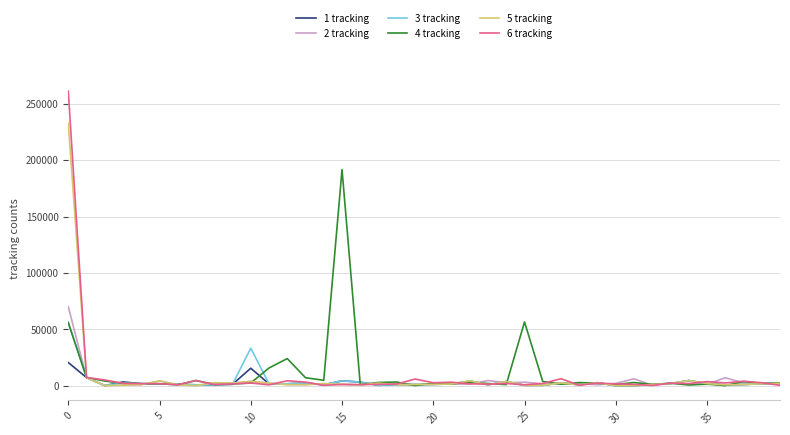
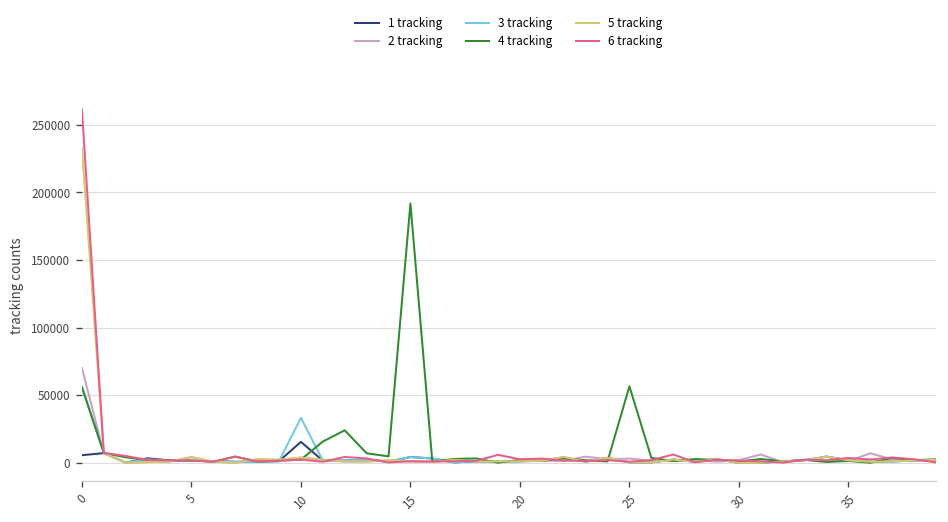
  {
    "1 tracking": {
-     "0": 21000,
+     "0": 6000,
      "10": 16000
    },
    "2 tracking": {
      "0": 70000,
      "25": 3000
    },
    "3 tracking": {
      "10": 33000
    },
    "4 tracking": {
      "15": 192000,
      "25": 57000
    },
    "5 tracking": {
      "0": 233000
    },
    "6 tracking": {
      "0": 261000
    }
  }
